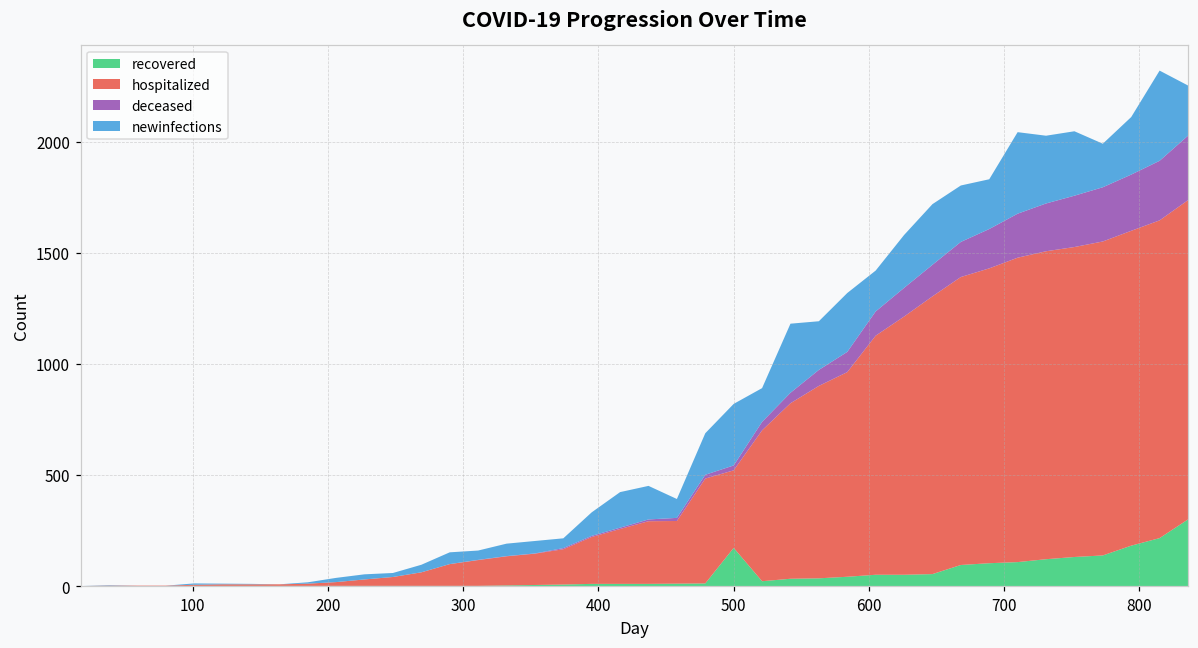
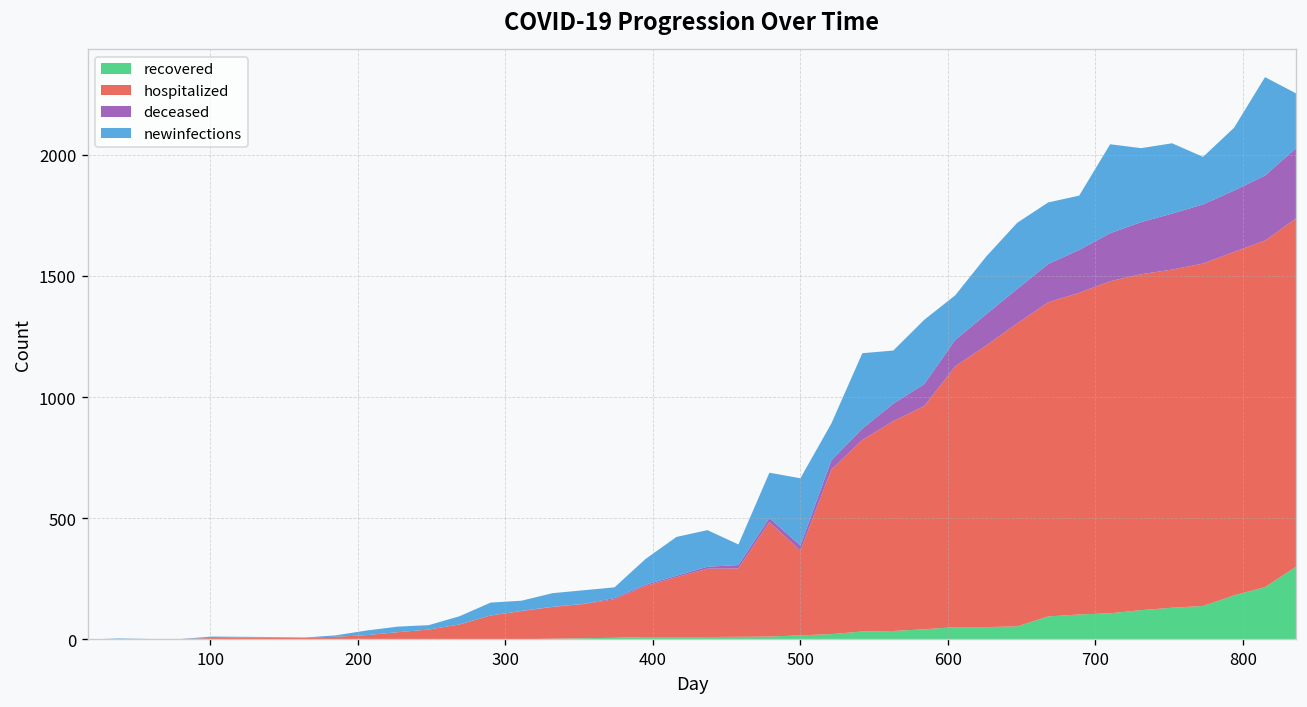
  {
    "recovered": {
-     "500": 170
+     "500": 20
    },
    "hospitalized": {
      "500": 350
    },
    "deceased": {
      "500": 20
    },
    "newinfections": {
      "500": 280
    }
  }
